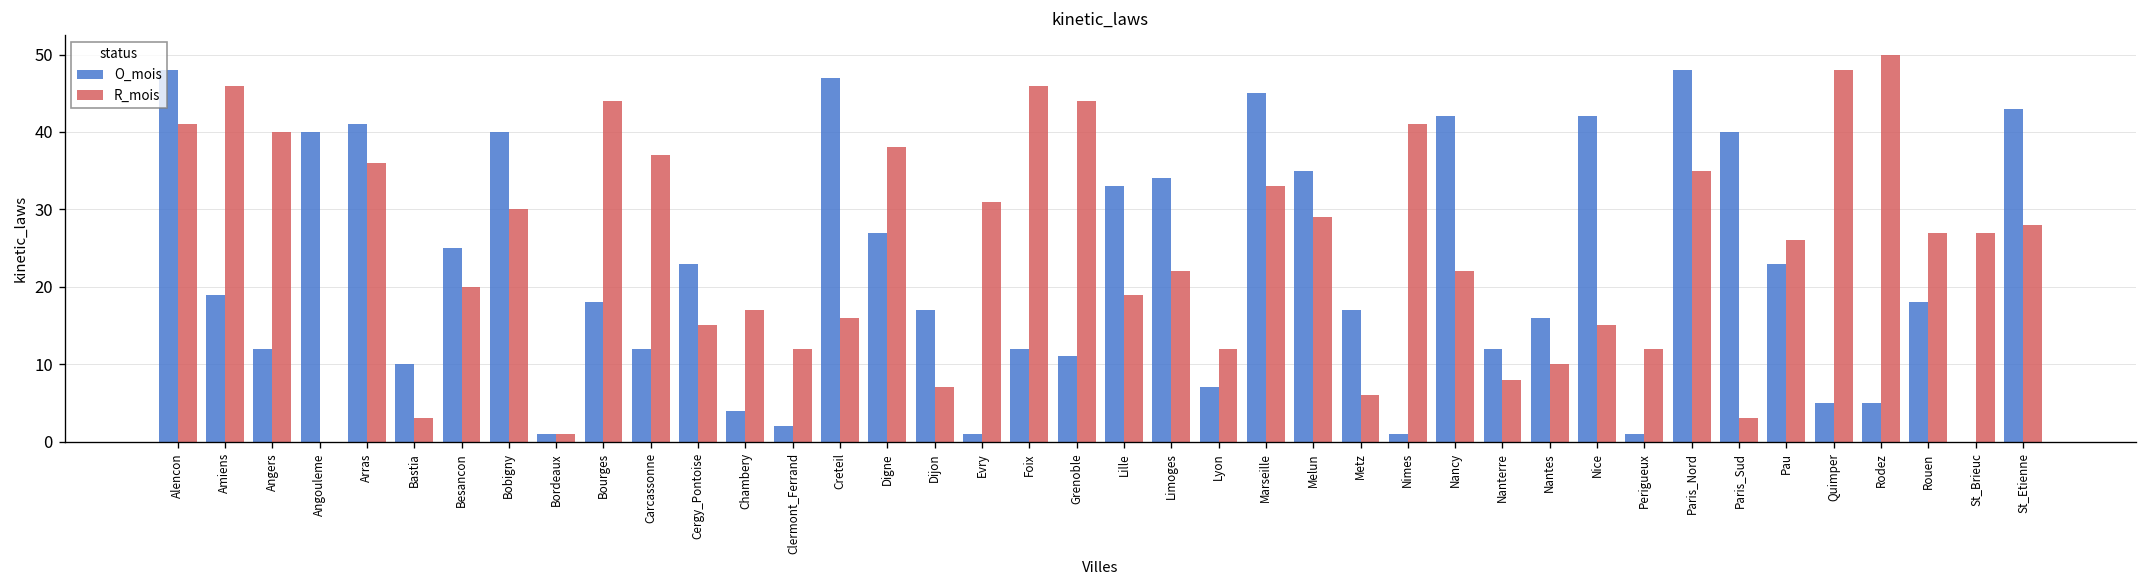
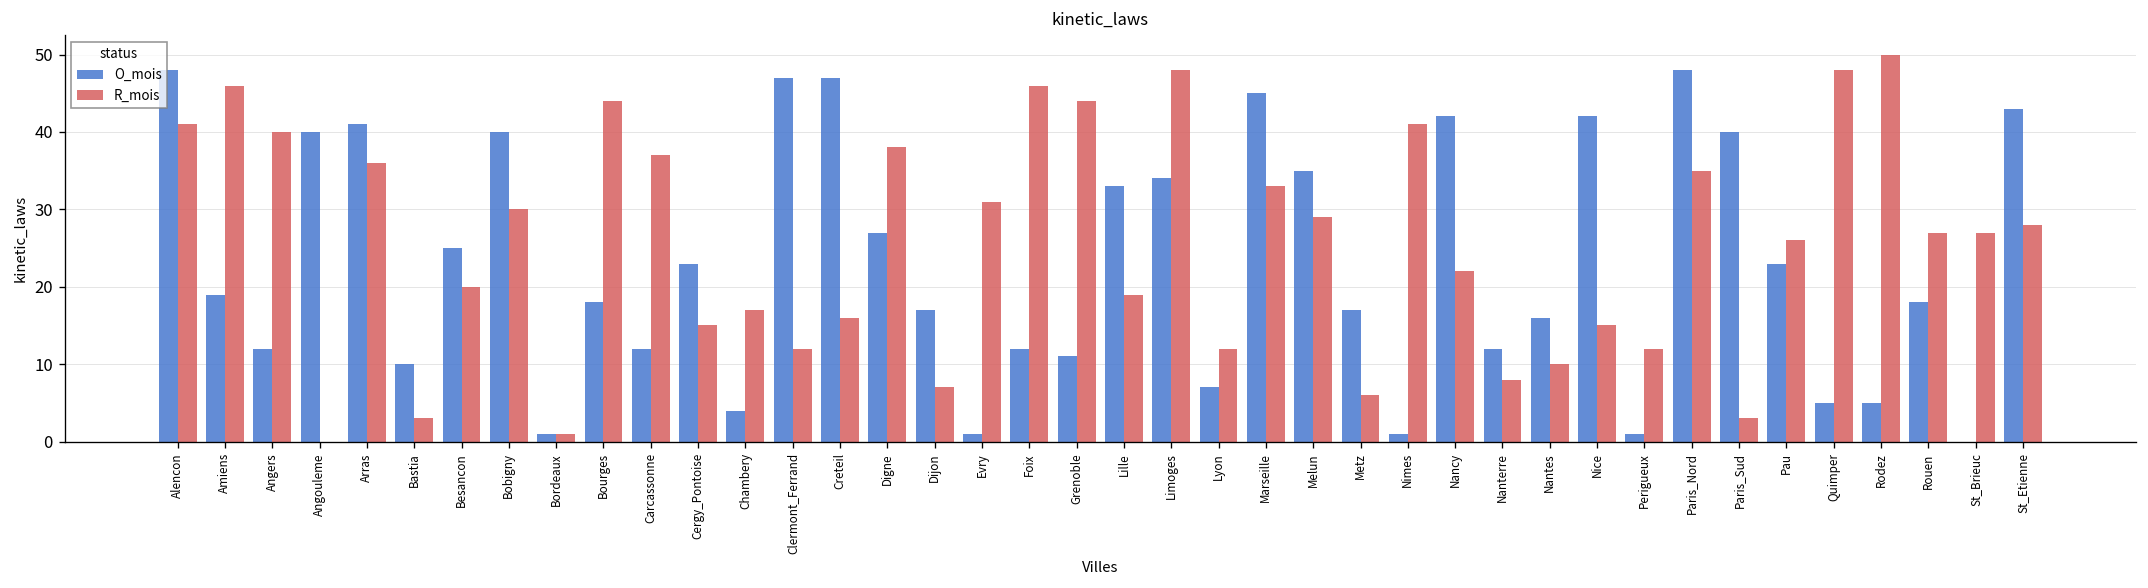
  {
    "O_mois": {
      "Alencon": 48,
      "Amiens": 19,
      "Angers": 12,
      "Angouleme": 40,
      "Arras": 41,
      "Bastia": 10,
      "Besancon": 25,
      "Bobigny": 40,
      "Bordeaux": 1,
      "Bourges": 18,
      "Carcassonne": 12,
      "Cergy_Pontoise": 23,
      "Chambery": 4,
-     "Clermont_Ferrand": 2,
+     "Clermont_Ferrand": 47,
      "Creteil": 47,
      "Digne": 27,
      "Dijon": 17,
      "Evry": 1,
      "Foix": 12,
      "Grenoble": 11,
      "Lille": 33,
      "Limoges": 34,
      "Lyon": 7,
      "Marseille": 45,
      "Melun": 35,
      "Metz": 17,
      "Nimes": 1,
      "Nancy": 42,
      "Nanterre": 12,
      "Nantes": 16,
      "Nice": 42,
      "Perigueux": 1,
      "Paris_Nord": 48,
      "Paris_Sud": 40,
      "Pau": 23,
      "Quimper": 5,
      "Rodez": 5,
      "Rouen": 18,
      "St_Brieuc": 0,
      "St_Etienne": 43
    },
    "R_mois": {
      "Alencon": 41,
      "Amiens": 46,
      "Angers": 40,
      "Angouleme": 0,
      "Arras": 36,
      "Bastia": 3,
      "Besancon": 20,
      "Bobigny": 30,
      "Bordeaux": 1,
      "Bourges": 44,
      "Carcassonne": 37,
      "Cergy_Pontoise": 15,
      "Chambery": 17,
      "Clermont_Ferrand": 12,
      "Creteil": 16,
      "Digne": 38,
      "Dijon": 7,
      "Evry": 31,
      "Foix": 46,
      "Grenoble": 44,
      "Lille": 19,
-     "Limoges": 22,
+     "Limoges": 48,
      "Lyon": 12,
      "Marseille": 33,
      "Melun": 29,
      "Metz": 6,
      "Nimes": 41,
      "Nancy": 22,
      "Nanterre": 8,
      "Nantes": 10,
      "Nice": 15,
      "Perigueux": 12,
      "Paris_Nord": 35,
      "Paris_Sud": 3,
      "Pau": 26,
      "Quimper": 48,
      "Rodez": 50,
      "Rouen": 27,
      "St_Brieuc": 27,
      "St_Etienne": 28
    }
  }
